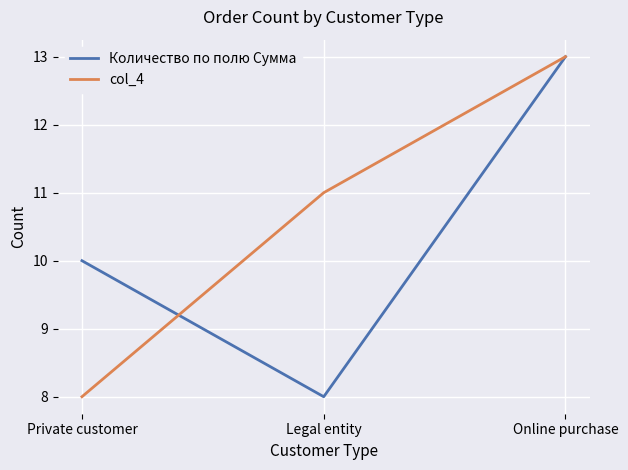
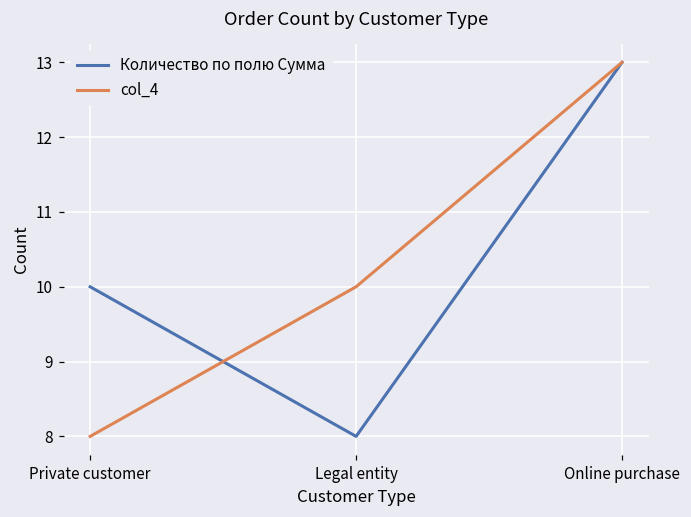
  {
    "Количество по полю Сумма": {
      "Private customer": 10,
      "Legal entity": 8
    },
    "col_4": {
      "Private customer": 8,
-     "Legal entity": 11
+     "Legal entity": 10
    }
  }
